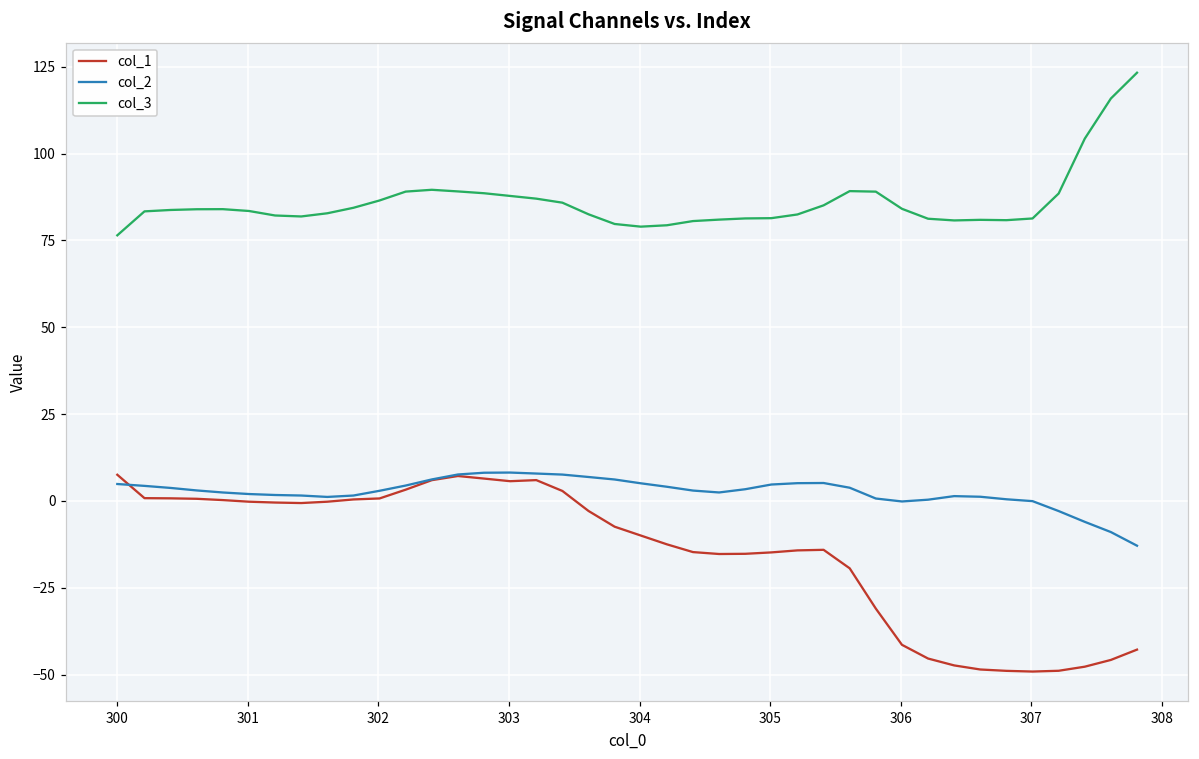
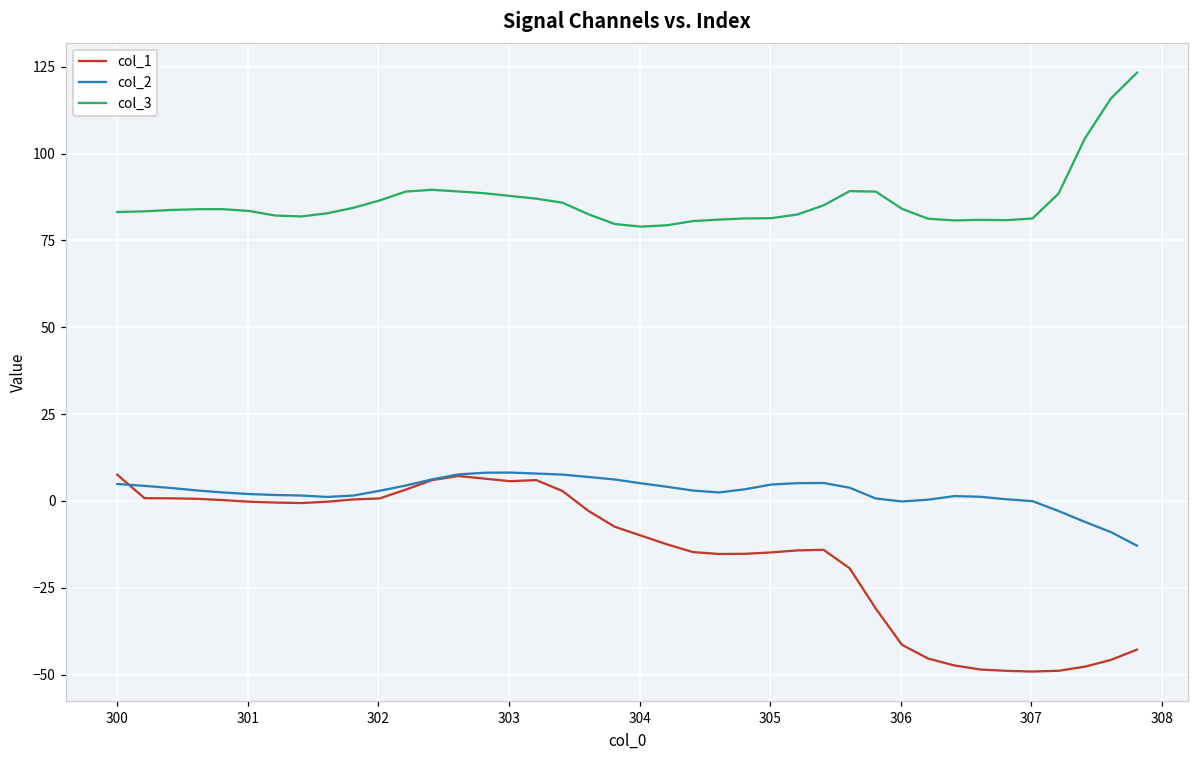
  {
    "col_1": {
      "300": 8
    },
    "col_2": {
      "300": 5
    },
    "col_3": {
-     "300": 76
+     "300": 83
    }
  }
